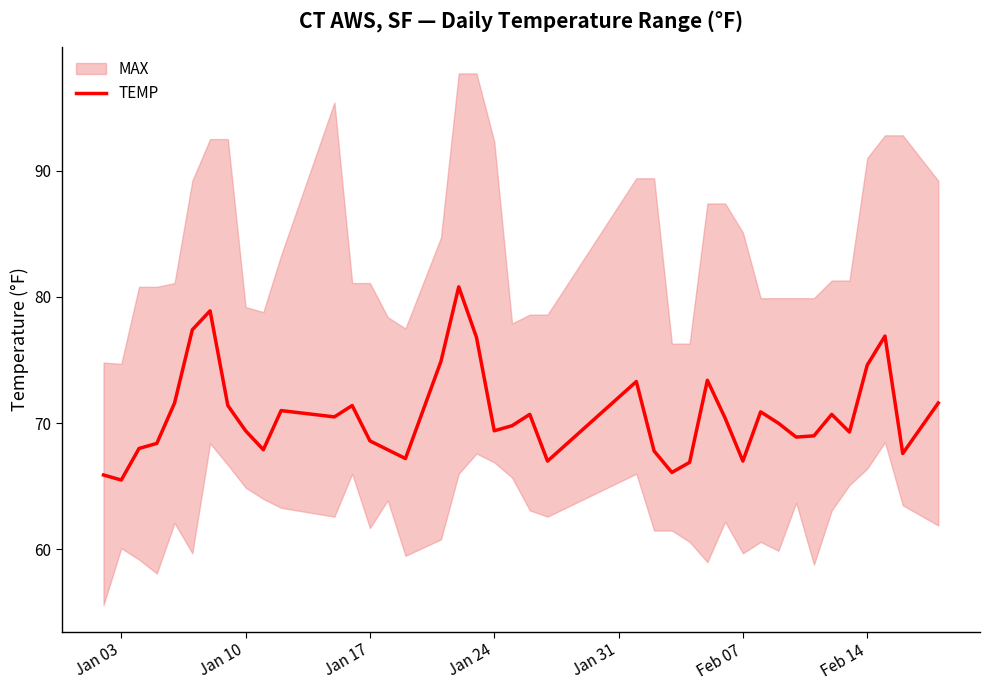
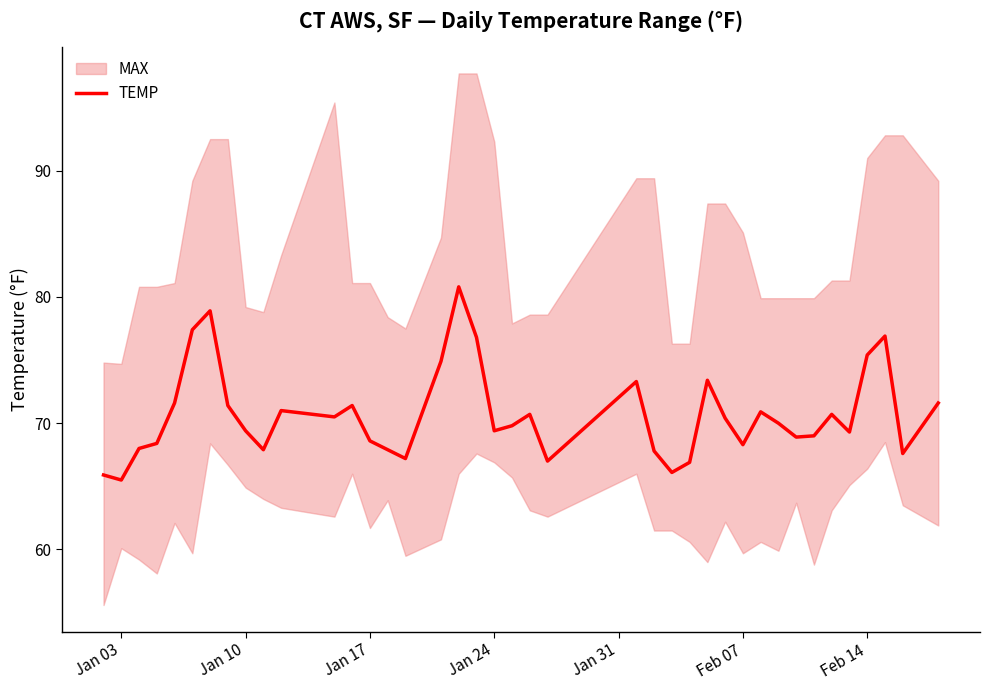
  {
    "TEMP": {
      "Jan 03": 65.5,
      "Jan 10": 69.4,
      "Jan 17": 68.6,
      "Jan 24": 69.4,
-     "Feb 07": 67.0,
-     "Feb 14": 74.6
+     "Feb 07": 68.3,
+     "Feb 14": 75.4
    }
  }
